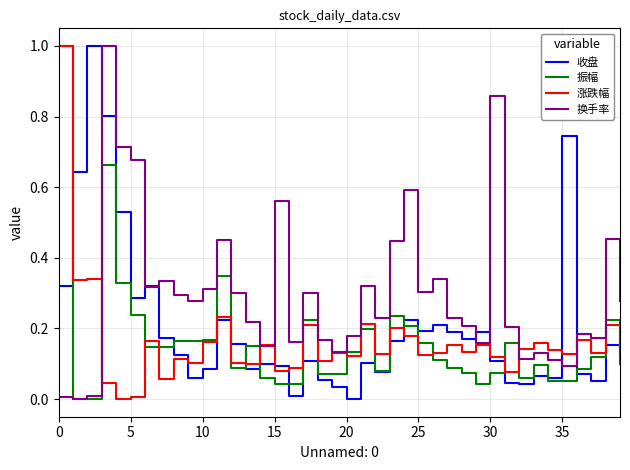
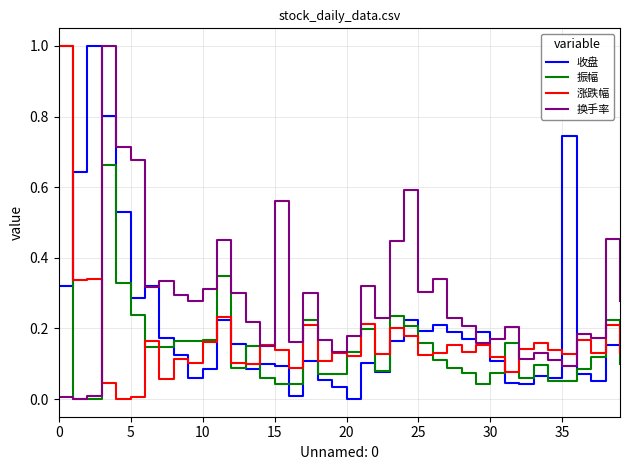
  {
    "收盘": {
      "0": 0.32,
      "5": 0.29,
      "10": 0.09,
      "15": 0.09,
      "20": 0.00,
      "25": 0.19,
      "30": 0.11,
      "35": 0.75
    },
    "振幅": {
      "5": 0.24,
      "10": 0.17,
      "15": 0.04,
      "20": 0.13,
      "25": 0.16,
      "30": 0.07,
      "35": 0.05
    },
    "涨跌幅": {
      "5": 0.01,
      "10": 0.16,
-     "15": 0.08,
+     "15": 0.14,
      "20": 0.12,
      "25": 0.12,
      "30": 0.12,
      "35": 0.13
    },
    "换手率": {
      "0": 0.01,
      "5": 0.68,
      "10": 0.31,
      "15": 0.56,
      "20": 0.18,
      "25": 0.30,
-     "30": 0.86,
+     "30": 0.17,
      "35": 0.09
    }
  }
